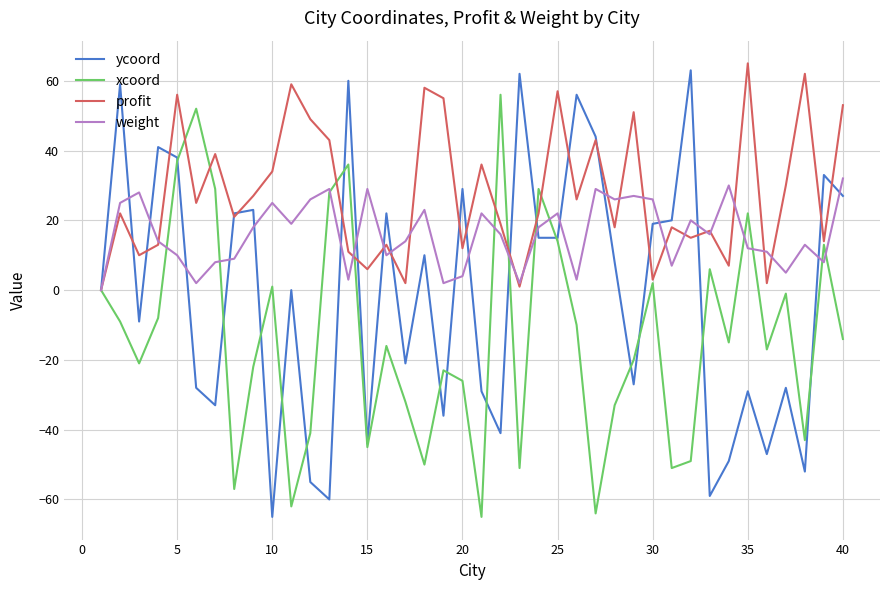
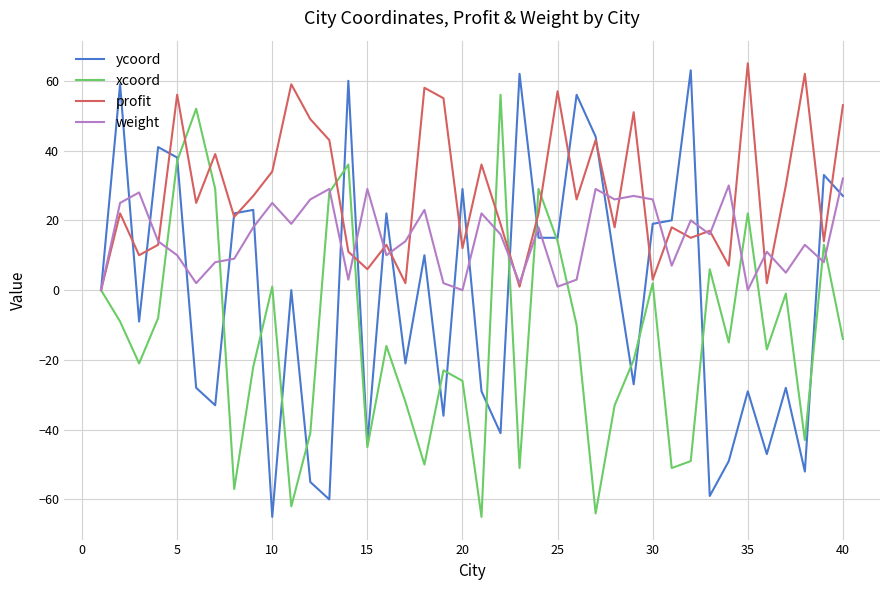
  {
    "ycoord": {
      "5": 38,
      "10": -65,
      "15": -44,
      "20": 29,
      "25": 15,
      "30": 19,
      "35": -29,
      "40": 27
    },
    "xcoord": {
      "5": 37,
      "10": 1,
      "15": -45,
      "20": -26,
      "25": 14,
      "30": 2,
      "35": 22,
      "40": -14
    },
    "profit": {
      "5": 56,
      "10": 34,
      "15": 6,
      "20": 12,
      "25": 57,
      "30": 3,
      "35": 65,
      "40": 53
    },
    "weight": {
      "5": 10,
      "10": 25,
      "15": 29,
-     "20": 4,
-     "25": 22,
+     "20": 0,
+     "25": 1,
      "30": 26,
-     "35": 12,
+     "35": 0,
      "40": 32
    }
  }
